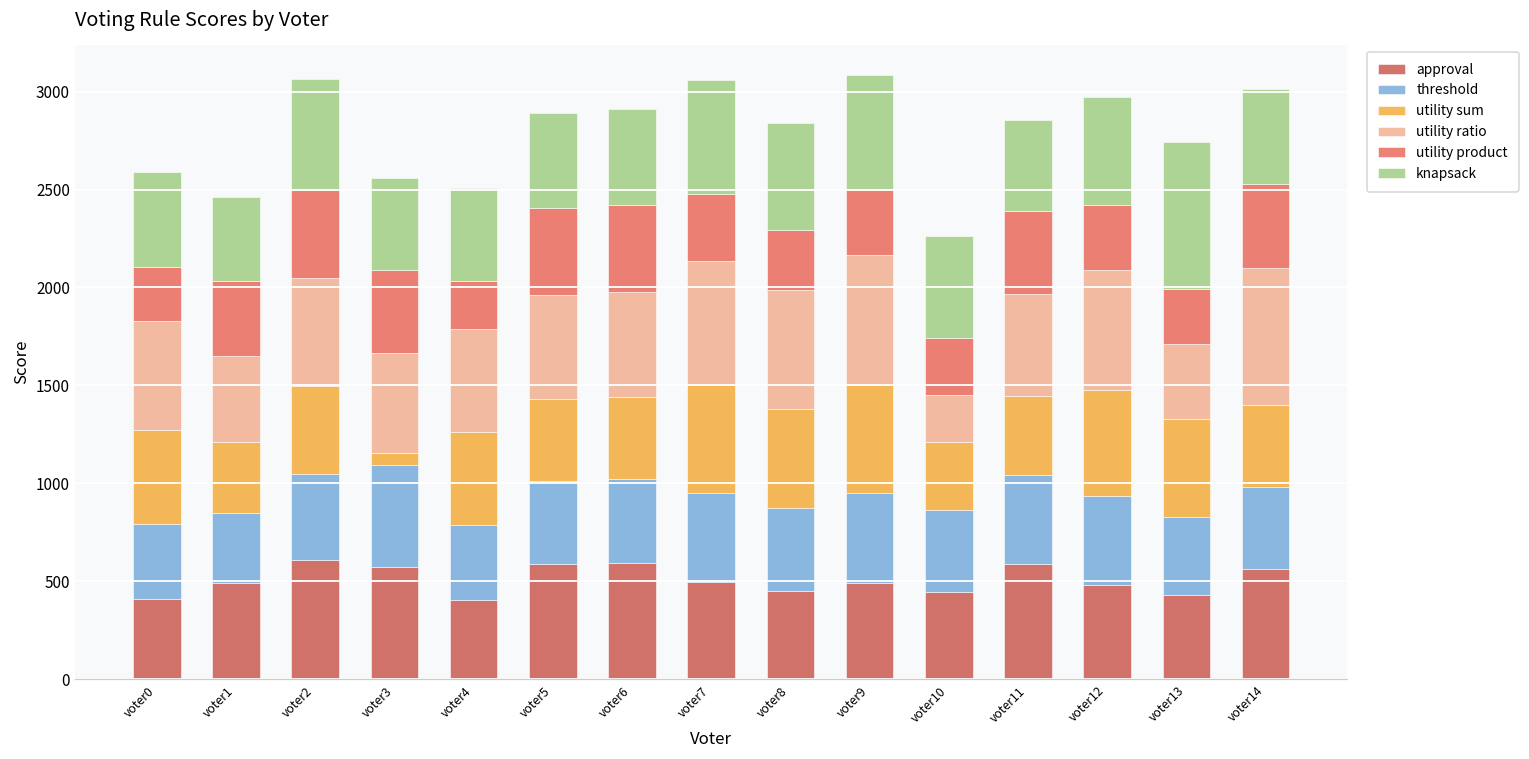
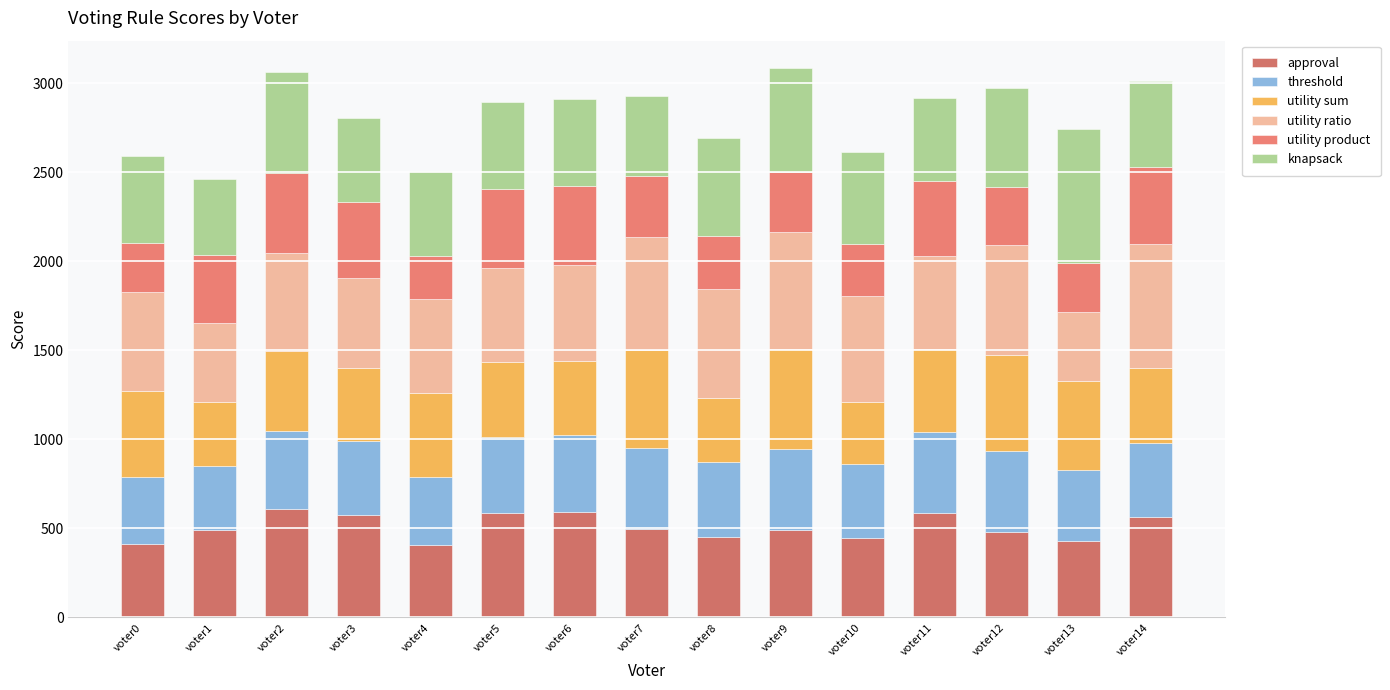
  {
    "threshold": {
      "voter0": 380,
      "voter1": 360,
      "voter2": 440,
-     "voter3": 520,
+     "voter3": 420,
      "voter4": 380,
      "voter5": 430,
      "voter6": 430,
      "voter7": 460,
      "voter8": 420,
      "voter9": 460,
      "voter10": 420,
      "voter11": 460,
      "voter12": 450,
      "voter13": 400,
      "voter14": 420
    },
    "utility sum": {
      "voter0": 480,
      "voter1": 360,
      "voter2": 450,
-     "voter3": 60,
+     "voter3": 410,
      "voter4": 470,
      "voter5": 420,
      "voter6": 420,
      "voter7": 550,
-     "voter8": 510,
+     "voter8": 360,
      "voter9": 560,
      "voter10": 350,
-     "voter11": 410,
+     "voter11": 470,
      "voter12": 540,
      "voter13": 500,
      "voter14": 420
    },
    "utility ratio": {
      "voter0": 560,
      "voter1": 440,
      "voter2": 550,
      "voter3": 510,
      "voter4": 530,
      "voter5": 530,
      "voter6": 540,
      "voter7": 630,
      "voter8": 610,
      "voter9": 660,
-     "voter10": 240,
+     "voter10": 590,
      "voter11": 520,
      "voter12": 620,
      "voter13": 380,
      "voter14": 700
    },
    "knapsack": {
      "voter0": 490,
      "voter1": 430,
      "voter2": 570,
      "voter3": 470,
      "voter4": 480,
      "voter5": 490,
      "voter6": 490,
-     "voter7": 580,
+     "voter7": 450,
      "voter8": 550,
      "voter9": 580,
      "voter10": 520,
      "voter11": 470,
      "voter12": 550,
      "voter13": 750,
      "voter14": 480
    }
  }
